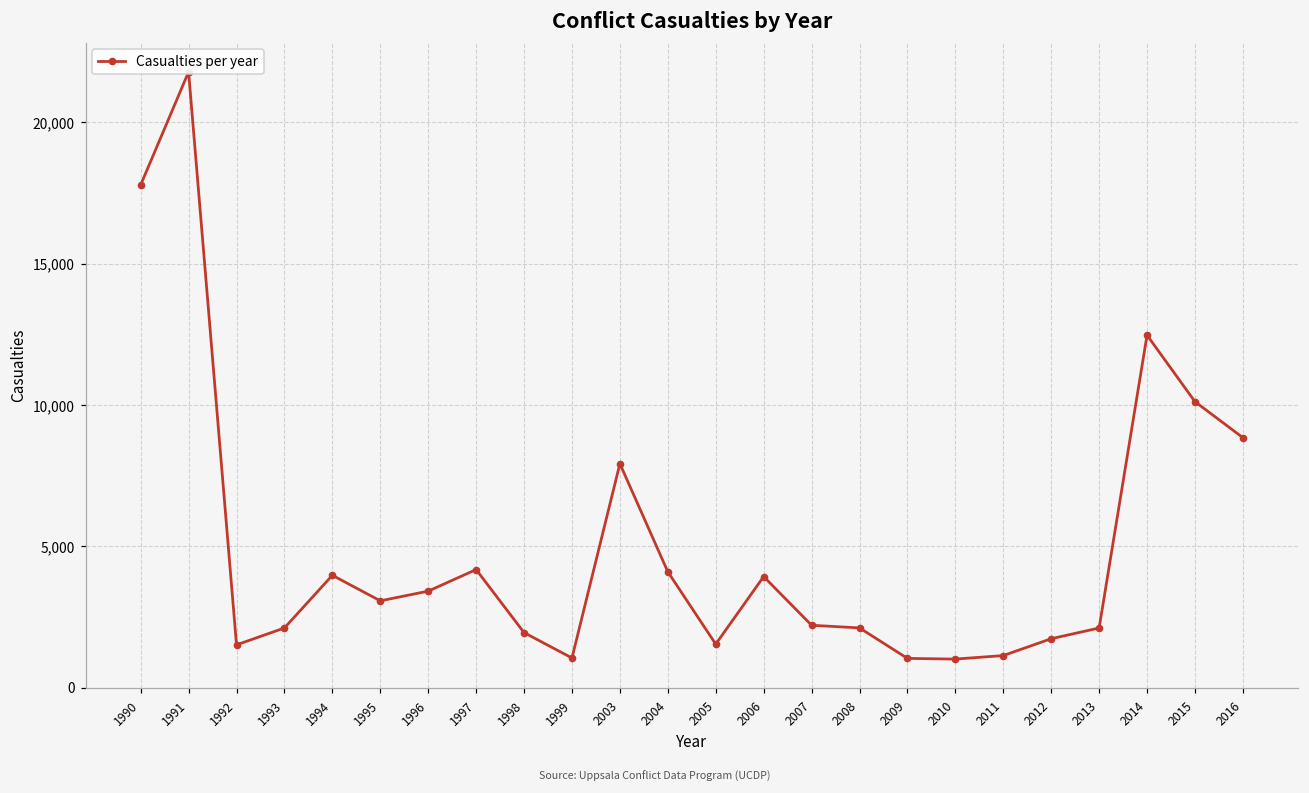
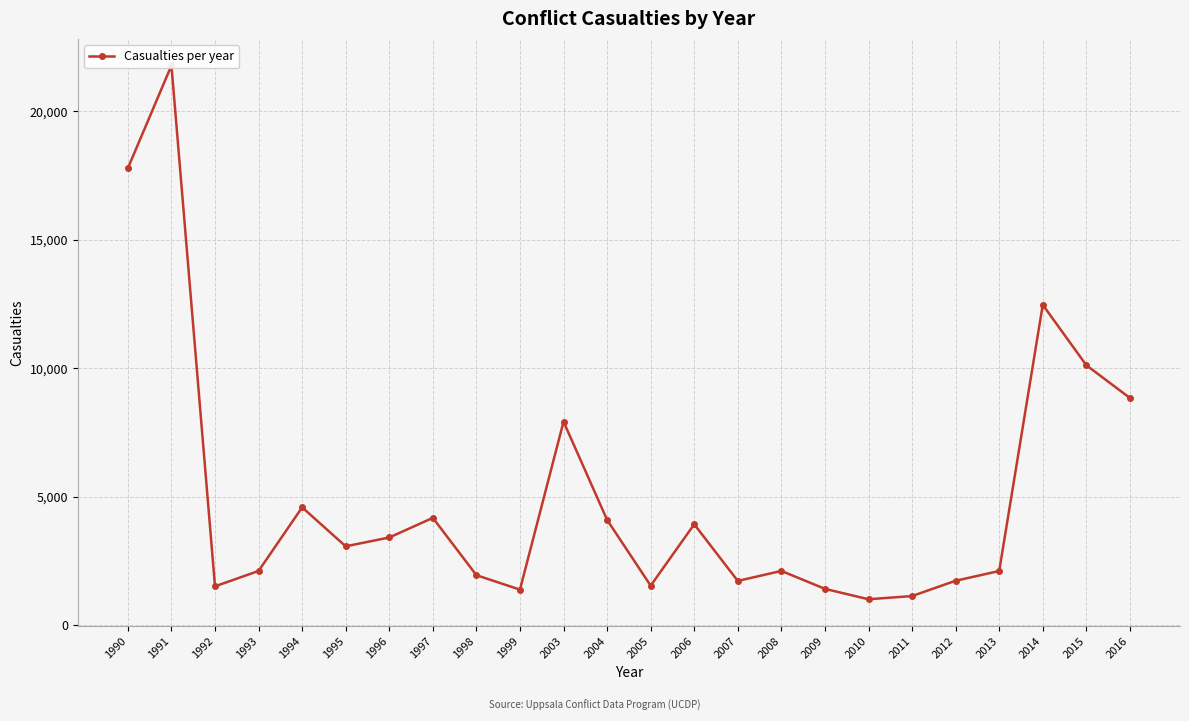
  {
    "1990": "17,800",
    "1992": "1,500",
    "1993": "2,100",
-   "1994": "4,000",
+   "1994": "4,600",
    "1995": "3,100",
    "1996": "3,400",
    "1997": "4,200",
    "1998": "2,000",
-   "1999": "1,100",
+   "1999": "1,400",
    "2003": "7,900",
    "2004": "4,100",
    "2005": "1,500",
    "2006": "3,900",
-   "2007": "2,200",
+   "2007": "1,700",
    "2008": "2,100",
-   "2009": "1,000",
+   "2009": "1,400",
    "2010": "1,000",
    "2011": "1,100",
    "2012": "1,700",
    "2013": "2,100",
    "2014": "12,500",
    "2015": "10,100",
    "2016": "8,800"
  }
